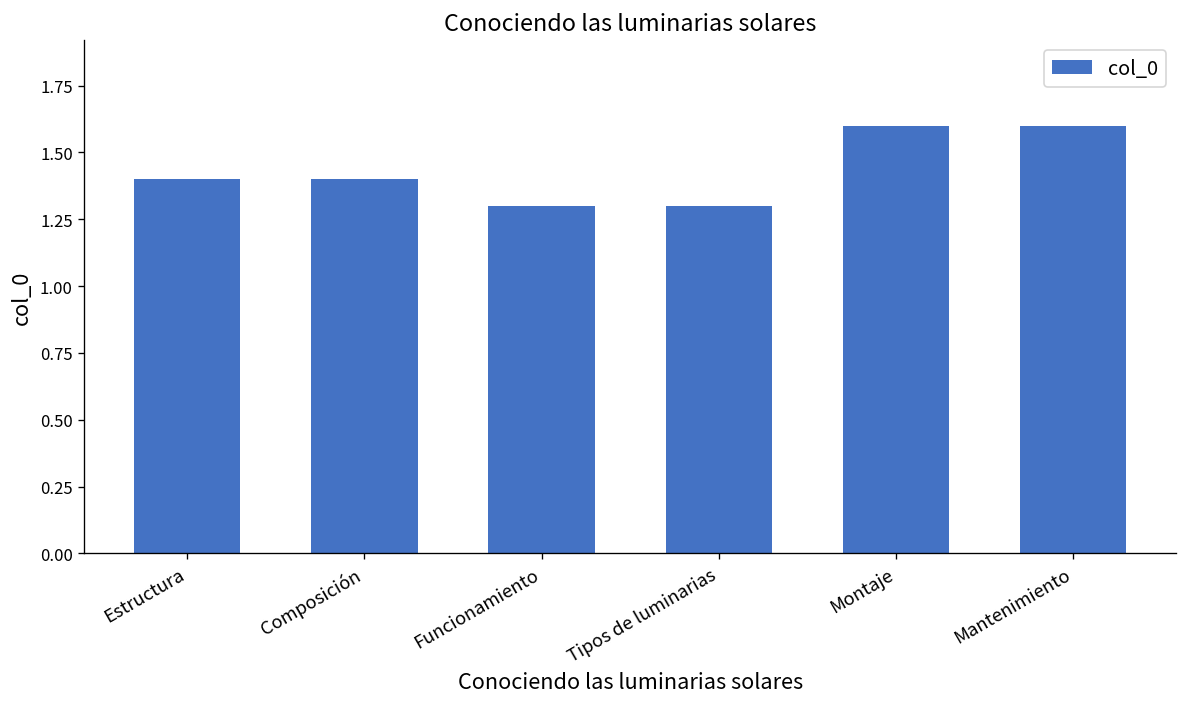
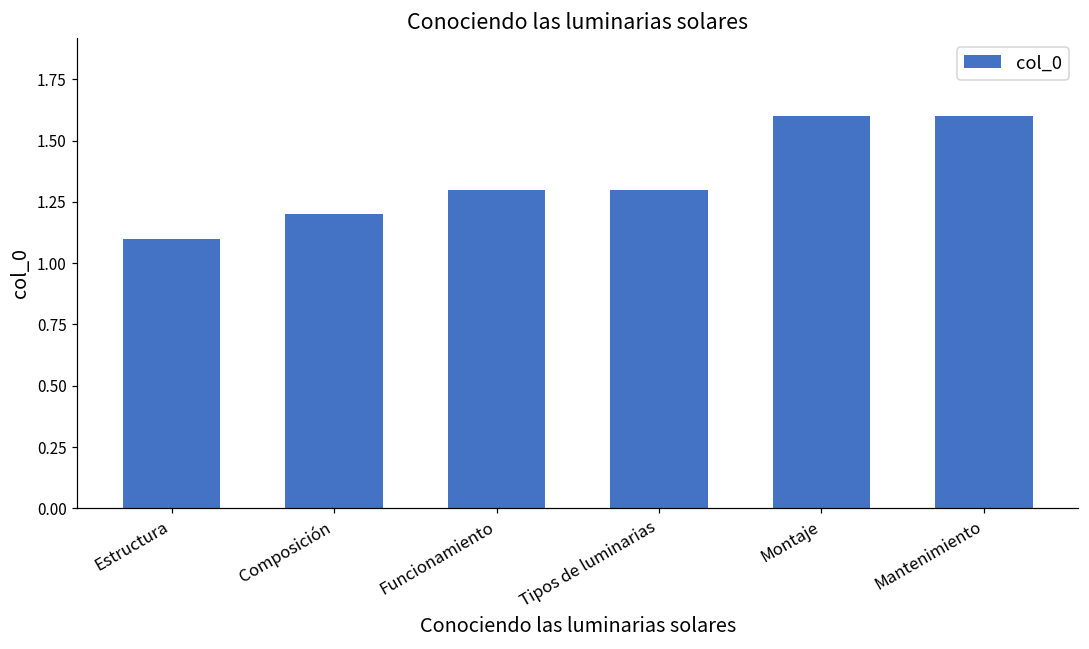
  {
-   "Estructura": 1.4,
-   "Composición": 1.4,
+   "Estructura": 1.1,
+   "Composición": 1.2,
    "Funcionamiento": 1.3,
    "Tipos de luminarias": 1.3,
    "Montaje": 1.6,
    "Mantenimiento": 1.6
  }
